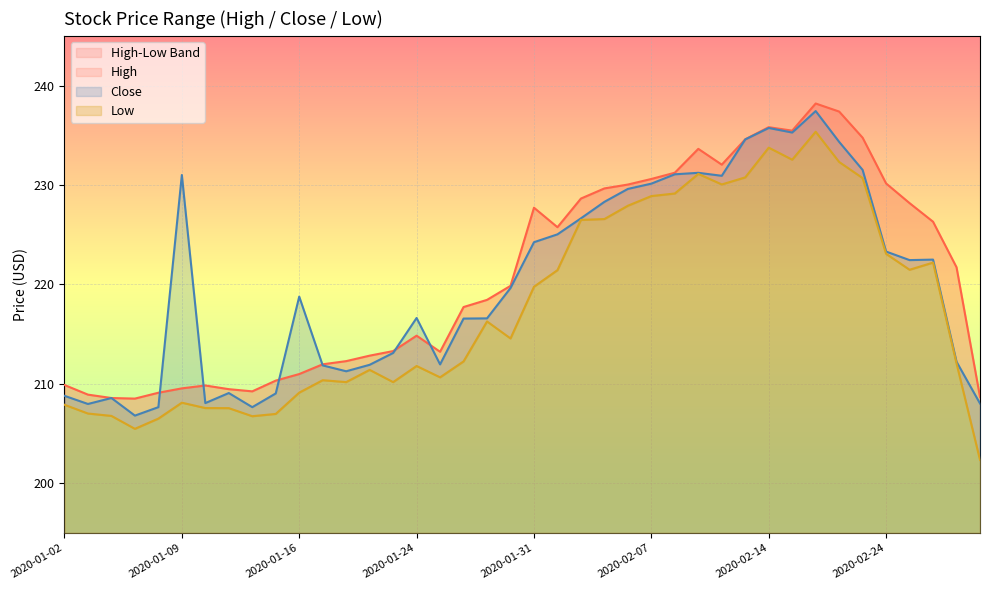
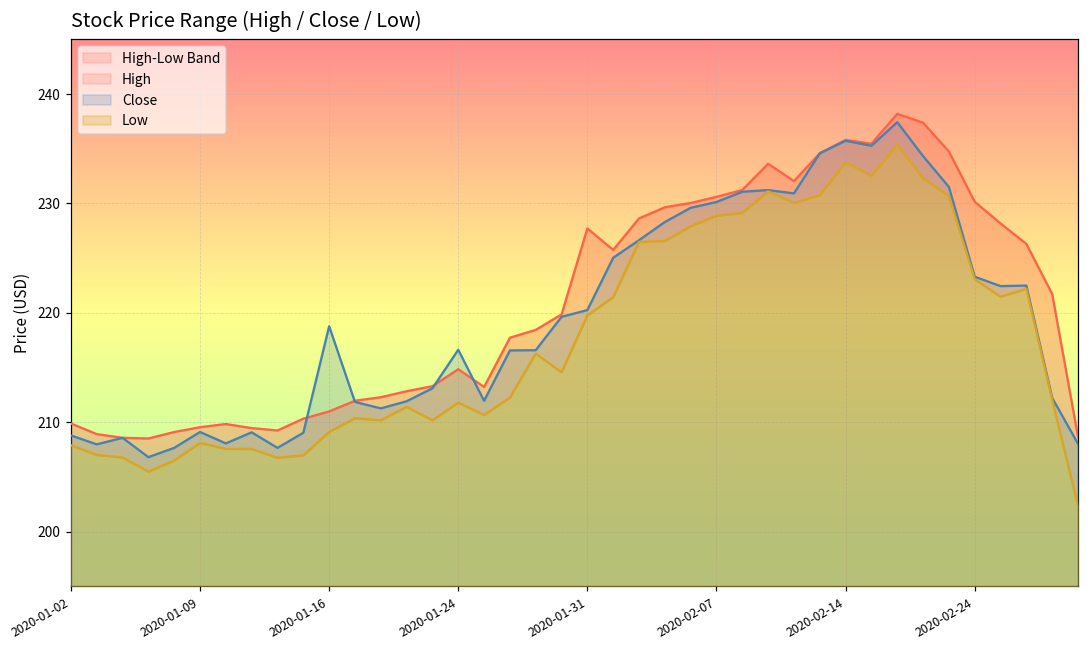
  {
    "Close": {
      "2020-01-02": 209,
-     "2020-01-09": 231,
+     "2020-01-09": 209,
      "2020-01-16": 219,
      "2020-01-24": 217,
-     "2020-01-31": 224,
+     "2020-01-31": 220,
      "2020-02-07": 230
    }
  }
